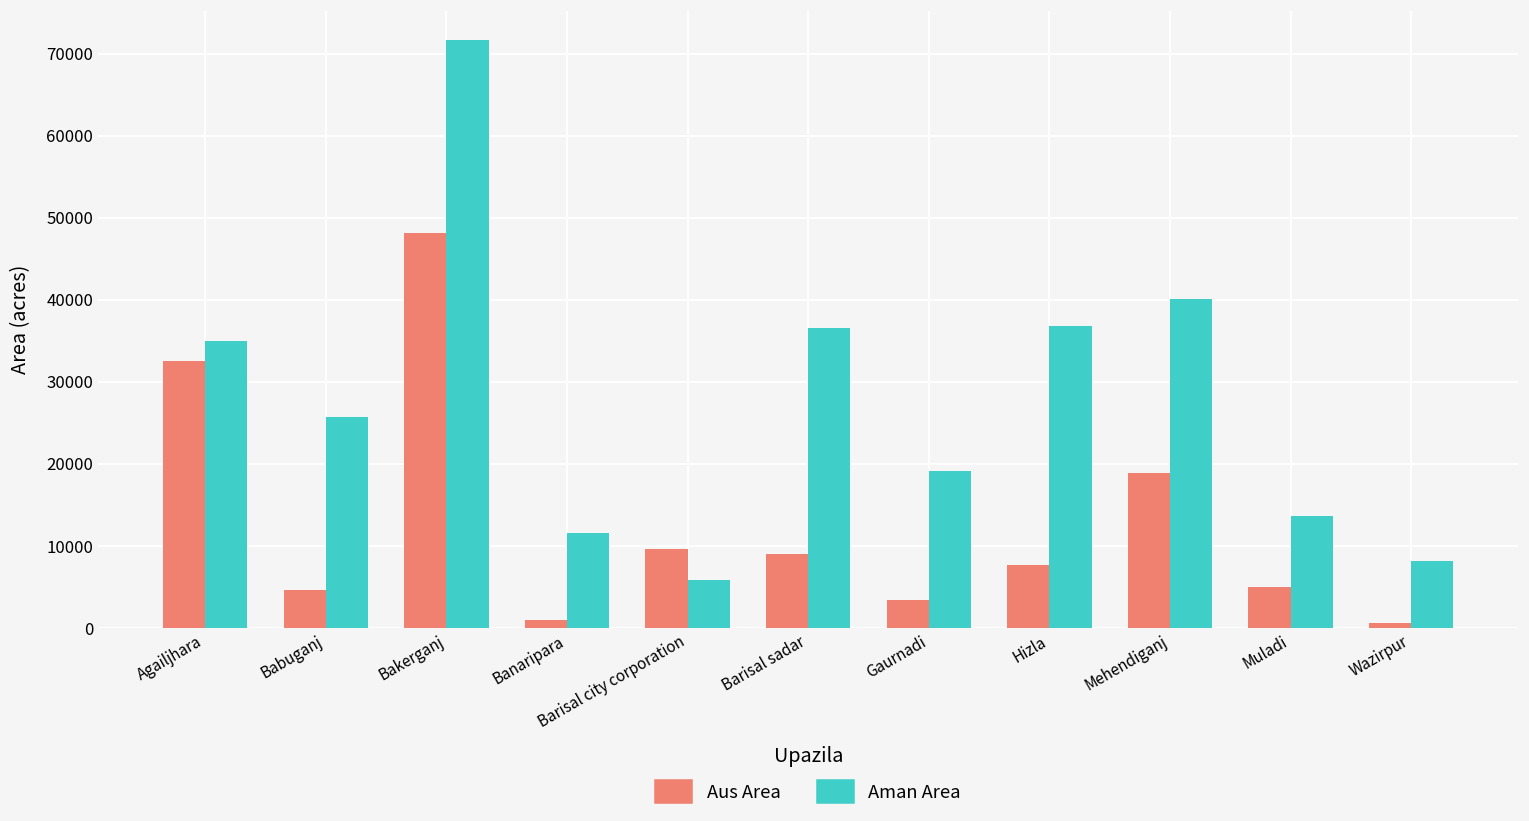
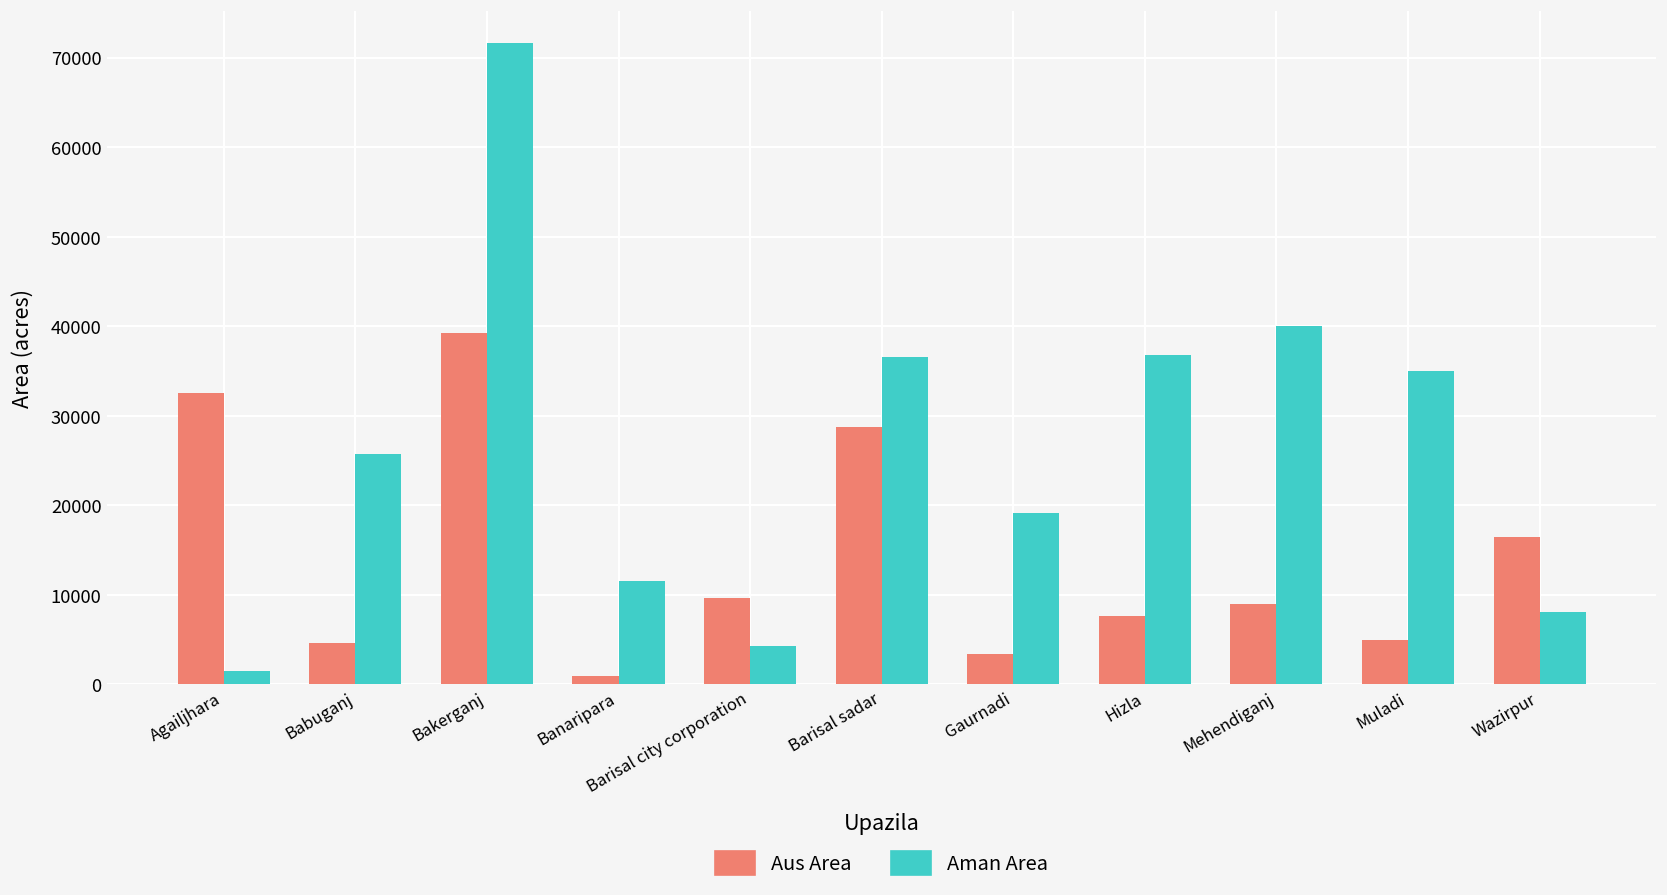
  {
    "Aus Area": {
      "Agailjhara": 33000,
      "Babuganj": 5000,
-     "Bakerganj": 48000,
+     "Bakerganj": 39000,
      "Banaripara": 1000,
      "Barisal city corporation": 10000,
-     "Barisal sadar": 9000,
+     "Barisal sadar": 29000,
      "Gaurnadi": 3000,
      "Hizla": 8000,
-     "Mehendiganj": 19000,
+     "Mehendiganj": 9000,
      "Muladi": 5000,
-     "Wazirpur": 1000
+     "Wazirpur": 17000
    },
    "Aman Area": {
-     "Agailjhara": 35000,
+     "Agailjhara": 2000,
      "Babuganj": 26000,
      "Bakerganj": 72000,
      "Banaripara": 12000,
-     "Barisal city corporation": 6000,
+     "Barisal city corporation": 4000,
      "Barisal sadar": 37000,
      "Gaurnadi": 19000,
      "Hizla": 37000,
      "Mehendiganj": 40000,
-     "Muladi": 14000,
+     "Muladi": 35000,
      "Wazirpur": 8000
    }
  }
